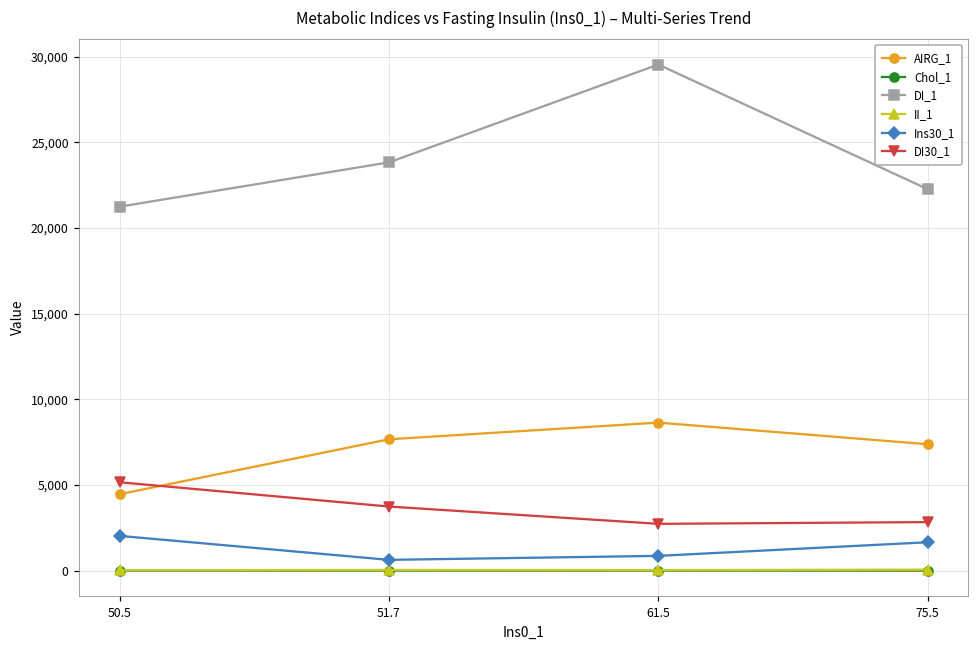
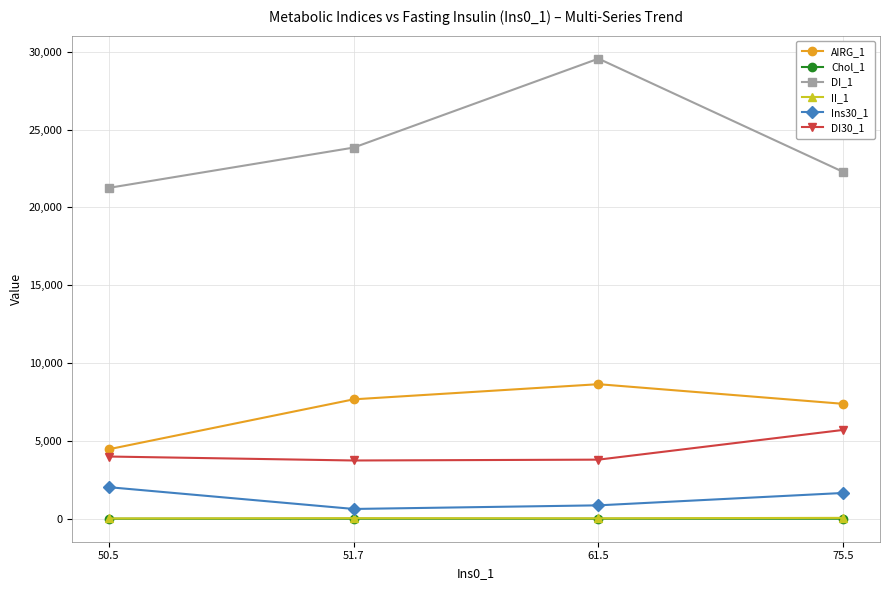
  {
    "DI_1": {
      "50.5": "21,300",
      "51.7": "23,800",
      "61.5": "29,600",
      "75.5": "22,300"
    },
    "Ins30_1": {
      "50.5": "2,000",
      "51.7": "600",
      "61.5": "900",
      "75.5": "1,700"
    },
    "DI30_1": {
-     "50.5": "5,200",
+     "50.5": "4,000",
      "51.7": "3,700",
-     "61.5": "2,700",
-     "75.5": "2,800"
+     "61.5": "3,800",
+     "75.5": "5,700"
    }
  }
